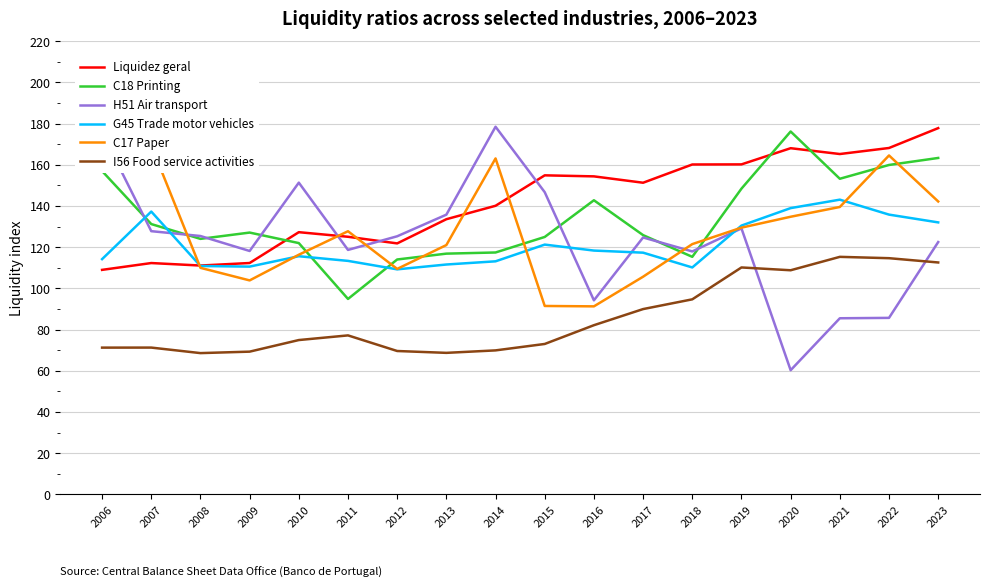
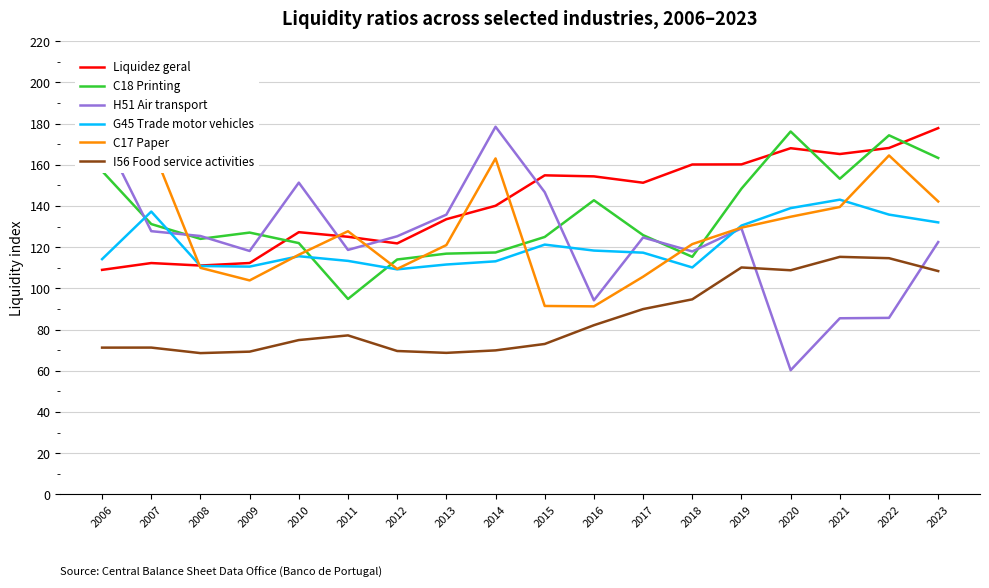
  {
    "Liquidez geral": {
      "2006": 109,
      "2007": 112,
      "2009": 112,
      "2010": 127,
      "2011": 125,
      "2012": 122,
      "2013": 134,
      "2014": 140,
      "2015": 155,
      "2016": 154,
      "2017": 151,
      "2018": 160,
      "2019": 160,
      "2020": 168,
      "2021": 165,
      "2022": 168,
      "2023": 178
    },
    "C18 Printing": {
      "2007": 131,
      "2008": 124,
      "2009": 127,
      "2010": 122,
      "2011": 95,
      "2012": 114,
      "2013": 117,
      "2014": 117,
      "2015": 125,
      "2016": 143,
      "2018": 115,
      "2019": 148,
      "2020": 176,
      "2021": 153,
-     "2022": 160,
+     "2022": 174,
      "2023": 163
    },
    "H51 Air transport": {
      "2007": 128,
      "2008": 125,
      "2009": 118,
      "2010": 151,
      "2011": 119,
      "2012": 125,
      "2013": 136,
      "2014": 178,
      "2015": 147,
      "2016": 94,
      "2018": 118,
      "2020": 60,
      "2021": 86,
      "2022": 86,
      "2023": 123
    },
    "G45 Trade motor vehicles": {
      "2006": 114,
      "2007": 137,
      "2009": 111,
      "2011": 113,
      "2013": 112,
      "2014": 113,
      "2015": 121,
      "2016": 118,
      "2017": 117,
      "2018": 110,
      "2020": 139,
      "2021": 143,
      "2022": 136,
      "2023": 132
    },
    "C17 Paper": {
      "2009": 104,
      "2011": 128,
      "2013": 121,
      "2014": 163,
      "2015": 91,
      "2016": 91,
      "2017": 106,
      "2018": 122,
      "2020": 135,
      "2021": 140,
      "2022": 165,
      "2023": 142
    },
    "I56 Food service activities": {
      "2006": 71,
      "2007": 71,
      "2008": 69,
      "2009": 69,
      "2010": 75,
      "2011": 77,
      "2012": 70,
      "2013": 69,
      "2014": 70,
      "2015": 73,
      "2016": 82,
      "2017": 90,
      "2018": 95,
      "2019": 110,
      "2020": 109,
      "2021": 115,
      "2022": 115,
-     "2023": 113
+     "2023": 108
    }
  }
